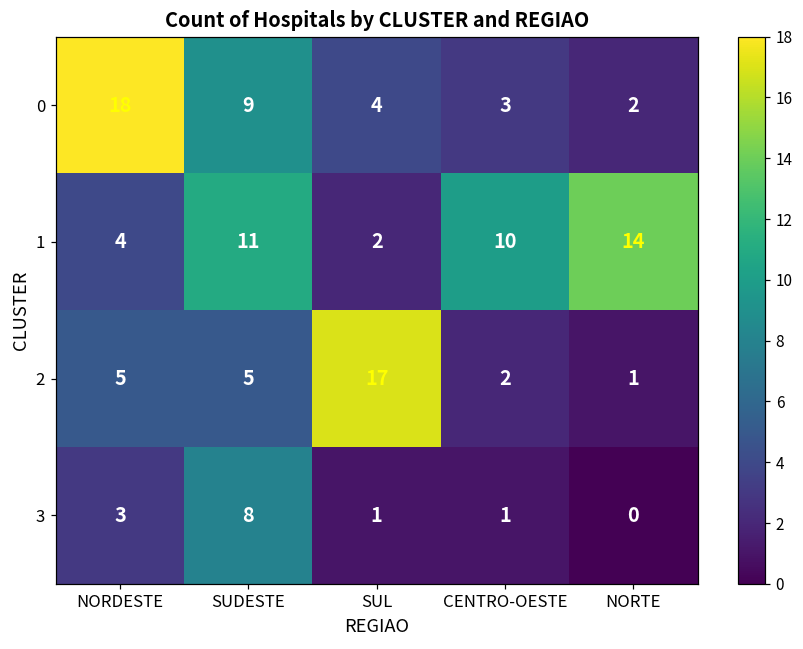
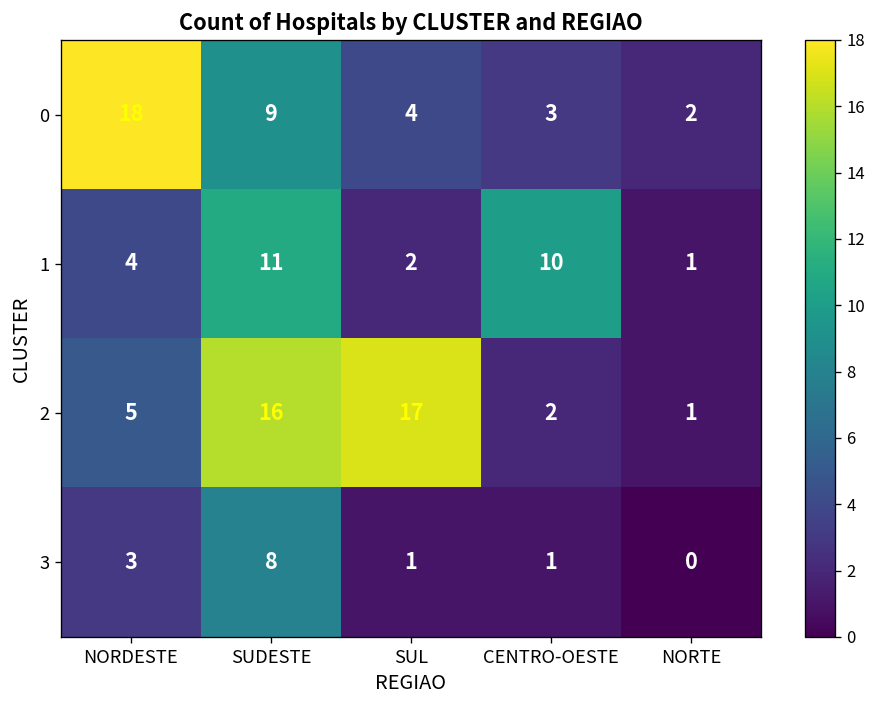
  {
    "0": {
      "SUDESTE": 9,
      "SUL": 4,
      "CENTRO-OESTE": 3,
      "NORTE": 2
    },
    "1": {
      "NORDESTE": 4,
      "SUDESTE": 11,
      "SUL": 2,
      "CENTRO-OESTE": 10,
-     "NORTE": 14
+     "NORTE": 1
    },
    "2": {
      "NORDESTE": 5,
-     "SUDESTE": 5,
+     "SUDESTE": 16,
      "CENTRO-OESTE": 2,
      "NORTE": 1
    },
    "3": {
      "NORDESTE": 3,
      "SUDESTE": 8,
      "SUL": 1,
      "CENTRO-OESTE": 1,
      "NORTE": 0
    }
  }
